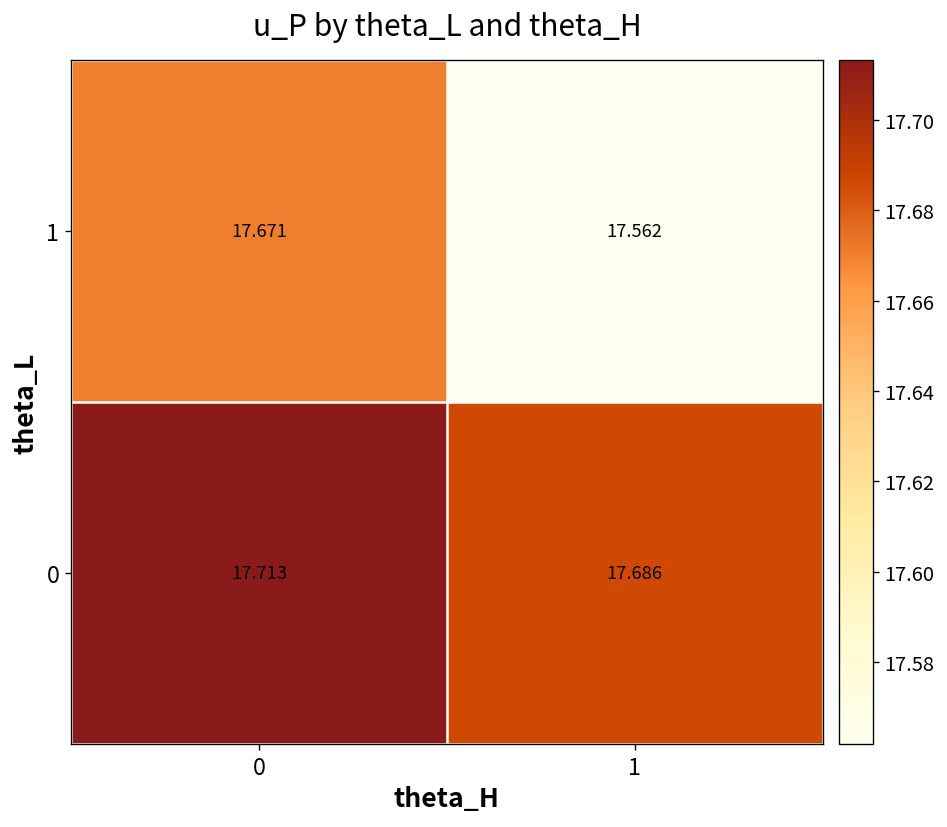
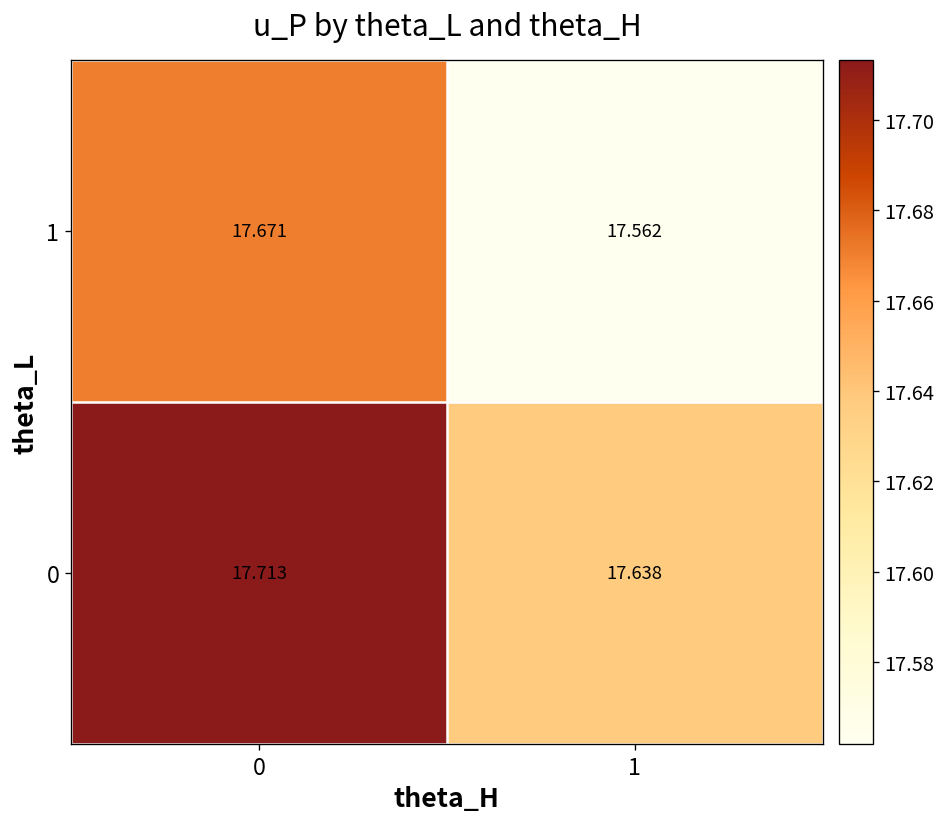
  {
    "1": {
      "0": 17.671,
      "1": 17.562
    },
    "0": {
      "0": 17.713,
-     "1": 17.686
+     "1": 17.638
    }
  }
